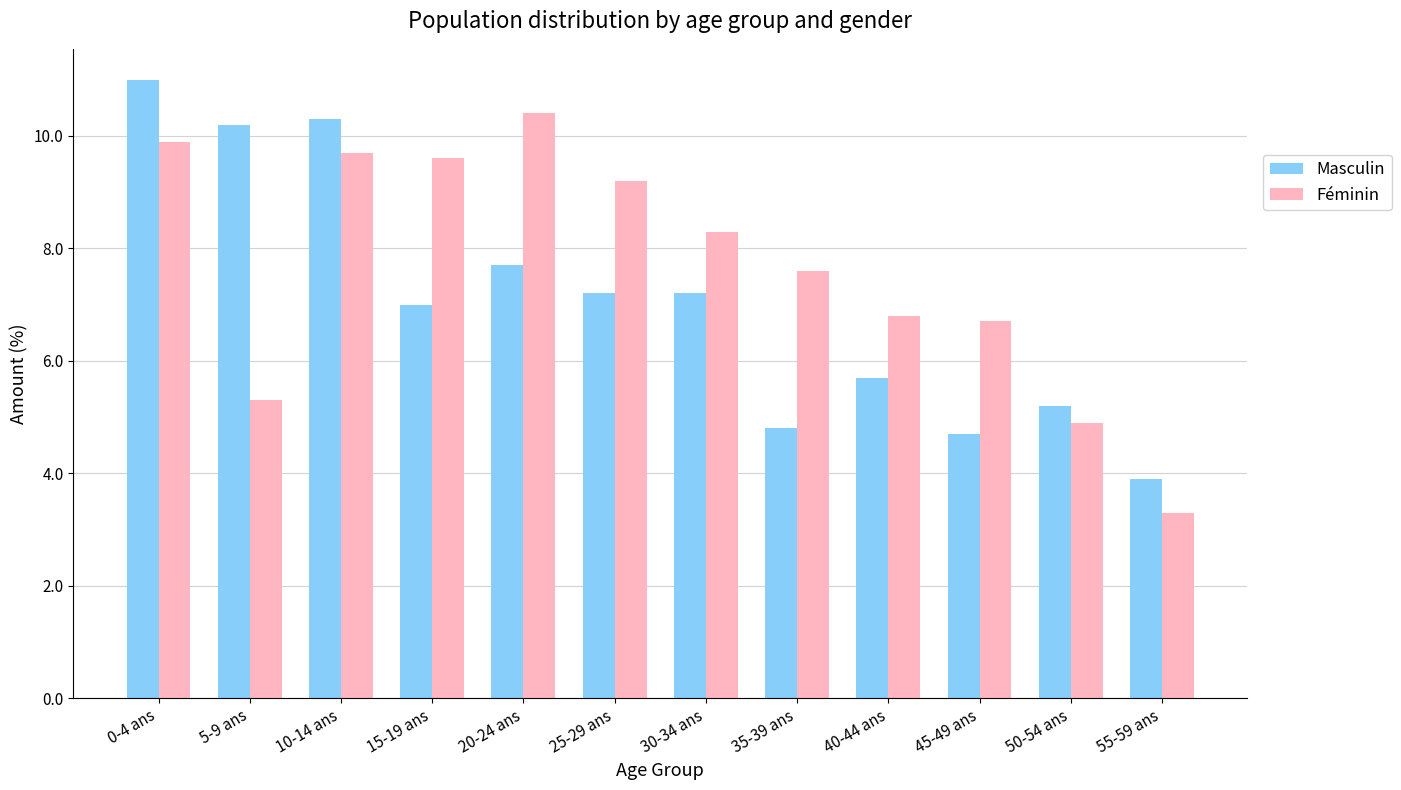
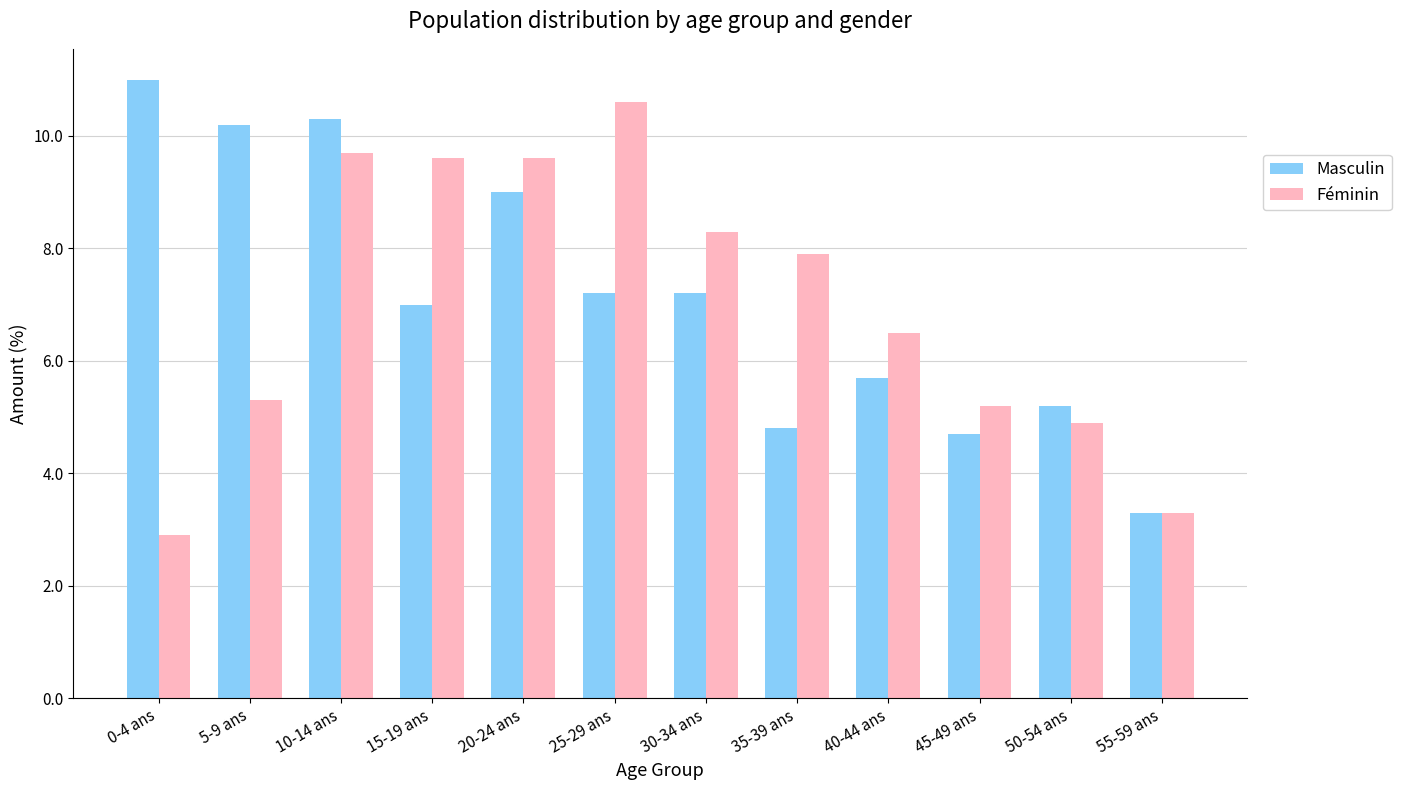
  {
    "Masculin": {
      "0-4 ans": 11.0,
      "5-9 ans": 10.2,
      "10-14 ans": 10.3,
      "15-19 ans": 7.0,
-     "20-24 ans": 7.7,
+     "20-24 ans": 9.0,
      "25-29 ans": 7.2,
      "30-34 ans": 7.2,
      "35-39 ans": 4.8,
      "40-44 ans": 5.7,
      "45-49 ans": 4.7,
      "50-54 ans": 5.2,
-     "55-59 ans": 3.9
+     "55-59 ans": 3.3
    },
    "Féminin": {
-     "0-4 ans": 9.9,
+     "0-4 ans": 2.9,
      "5-9 ans": 5.3,
      "10-14 ans": 9.7,
      "15-19 ans": 9.6,
-     "20-24 ans": 10.4,
-     "25-29 ans": 9.2,
+     "20-24 ans": 9.6,
+     "25-29 ans": 10.6,
      "30-34 ans": 8.3,
-     "35-39 ans": 7.6,
-     "40-44 ans": 6.8,
-     "45-49 ans": 6.7,
+     "35-39 ans": 7.9,
+     "40-44 ans": 6.5,
+     "45-49 ans": 5.2,
      "50-54 ans": 4.9,
      "55-59 ans": 3.3
    }
  }
